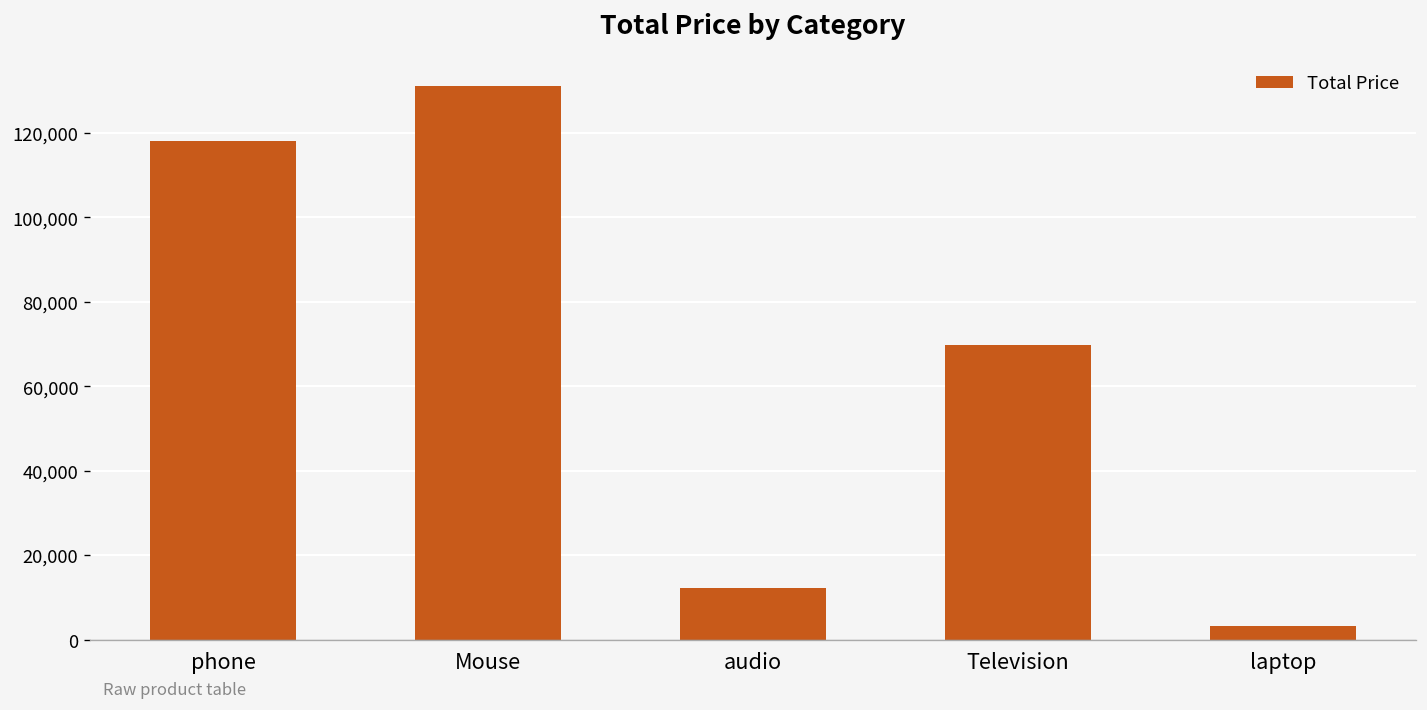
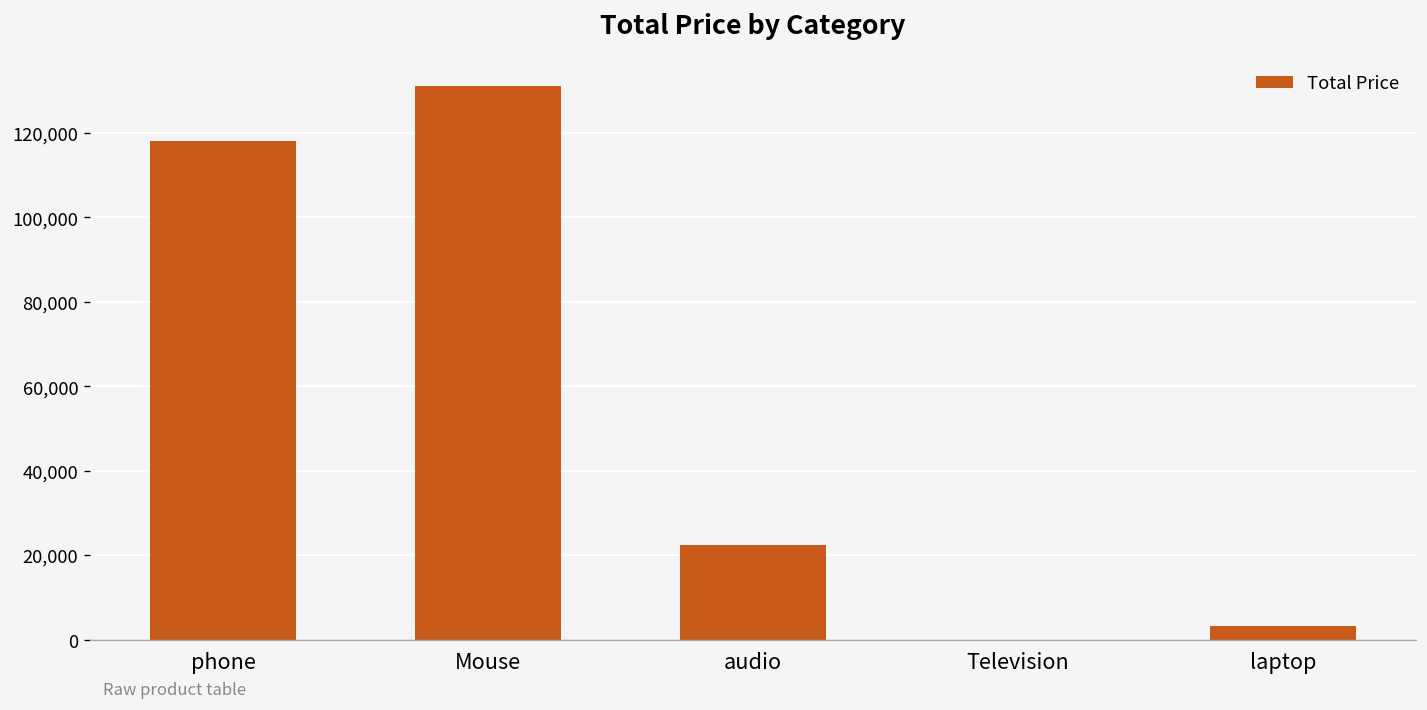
  {
    "phone": "118,000",
    "Mouse": "131,000",
-   "audio": "12,000",
-   "Television": "70,000",
+   "audio": "22,000",
+   "Television": "0",
    "laptop": "3,000"
  }
